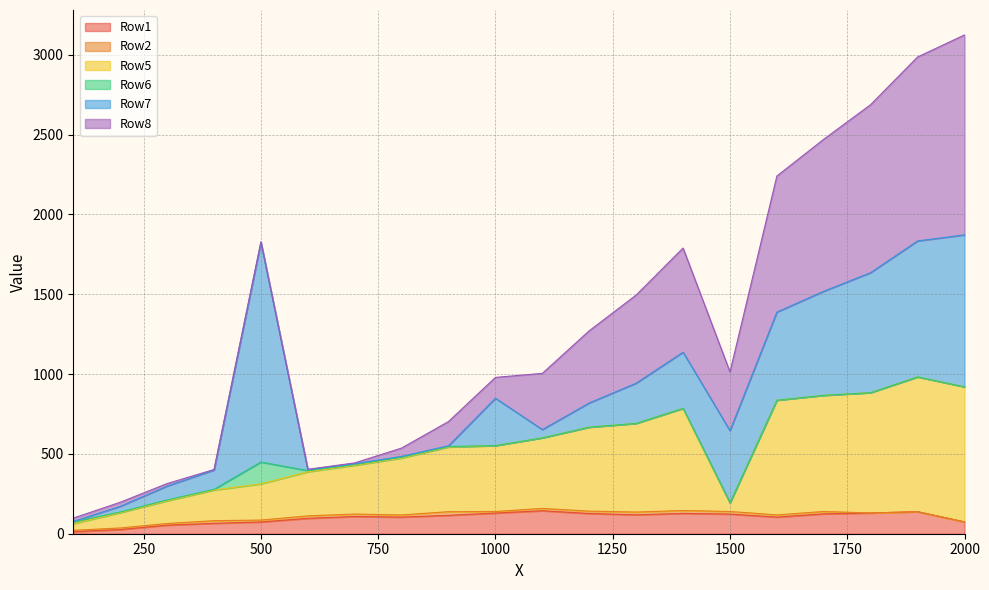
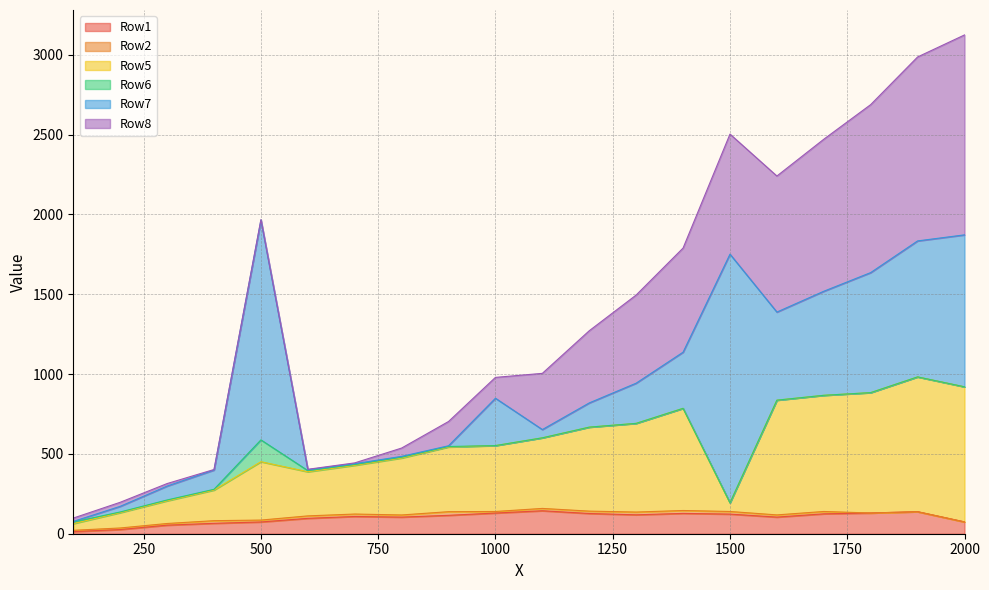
  {
    "Row5": {
-     "500": 230
+     "500": 370
    },
    "Row6": {
      "500": 140
    },
    "Row7": {
      "1000": 300,
-     "1500": 450,
+     "1500": 1560,
      "2000": 950
    },
    "Row8": {
      "1000": 130,
-     "1500": 370,
+     "1500": 750,
      "2000": 1250
    }
  }
